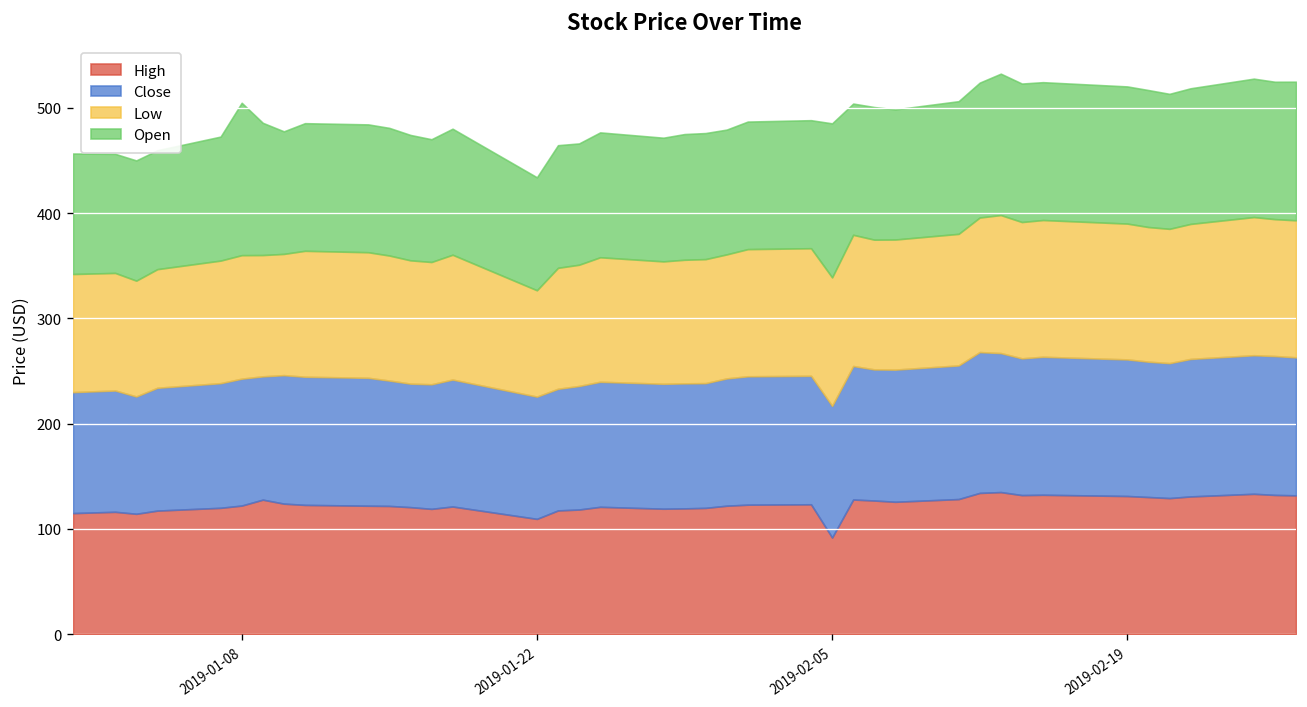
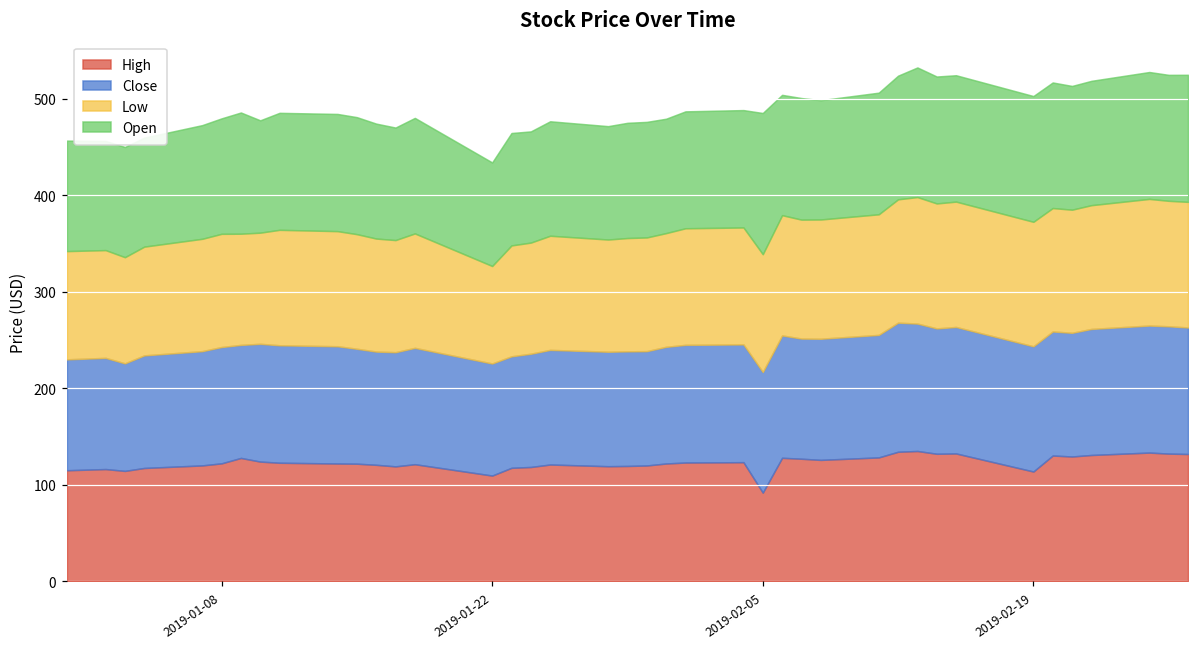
  {
    "High": {
      "2019-01-08": 120,
      "2019-01-22": 110,
      "2019-02-05": 90,
-     "2019-02-19": 130
+     "2019-02-19": 110
    },
    "Close": {
      "2019-01-08": 120,
      "2019-01-22": 120,
      "2019-02-05": 130,
      "2019-02-19": 130
    },
    "Low": {
      "2019-01-08": 120,
      "2019-01-22": 100,
      "2019-02-05": 120,
      "2019-02-19": 130
    },
    "Open": {
-     "2019-01-08": 140,
+     "2019-01-08": 120,
      "2019-01-22": 110,
      "2019-02-05": 150,
      "2019-02-19": 130
    }
  }
